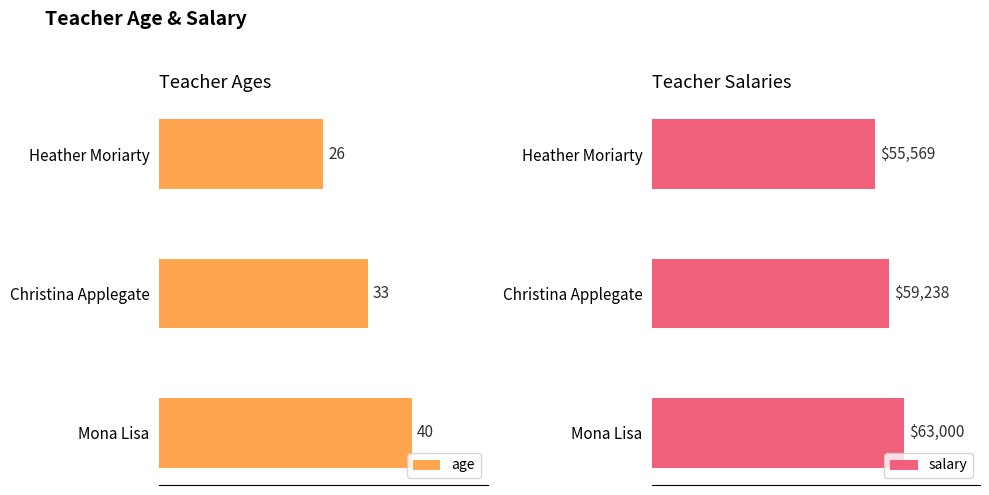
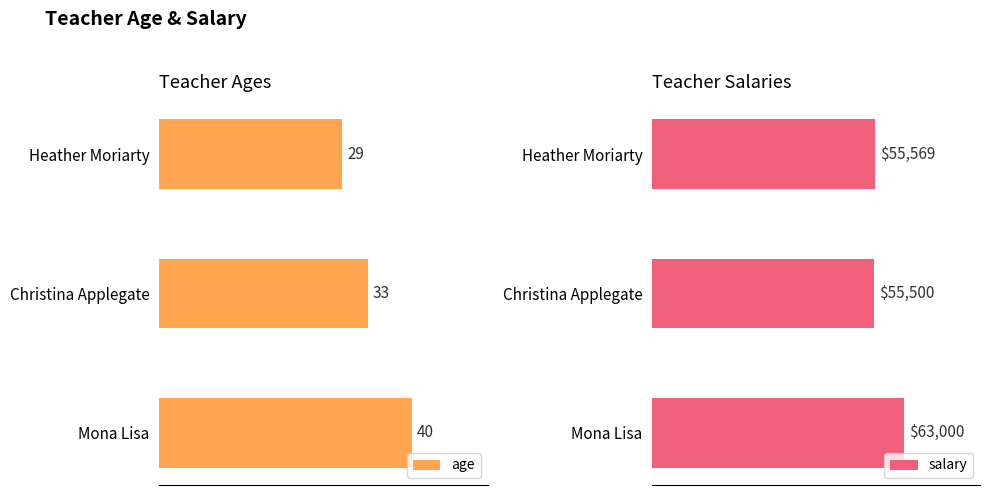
  {
    "Teacher Ages": {
-     "Heather Moriarty": "26",
+     "Heather Moriarty": "29",
      "Christina Applegate": "33",
      "Mona Lisa": "40"
    },
    "Teacher Salaries": {
      "Heather Moriarty": "$55,569",
-     "Christina Applegate": "$59,238",
+     "Christina Applegate": "$55,500",
      "Mona Lisa": "$63,000"
    }
  }
